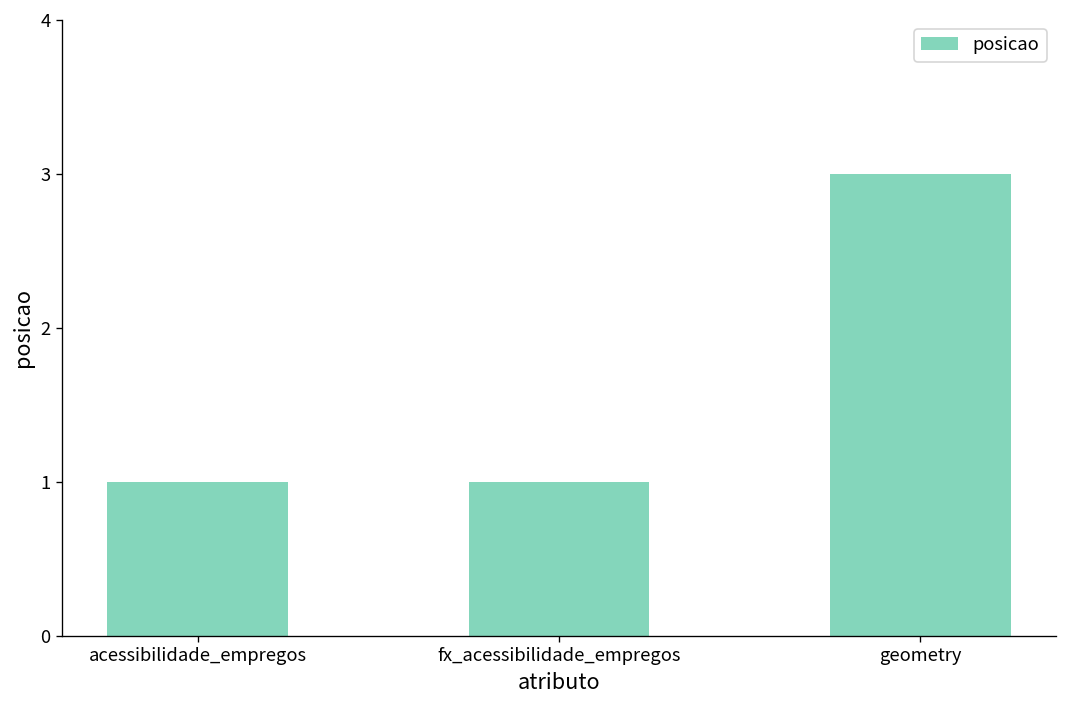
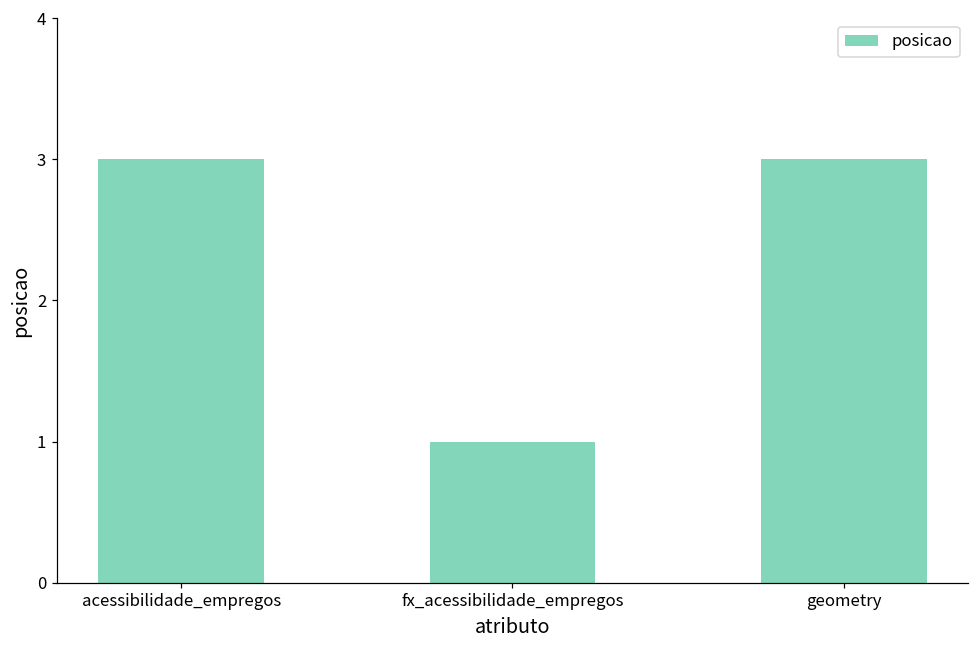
  {
-   "acessibilidade_empregos": 1,
+   "acessibilidade_empregos": 3,
    "fx_acessibilidade_empregos": 1,
    "geometry": 3
  }
